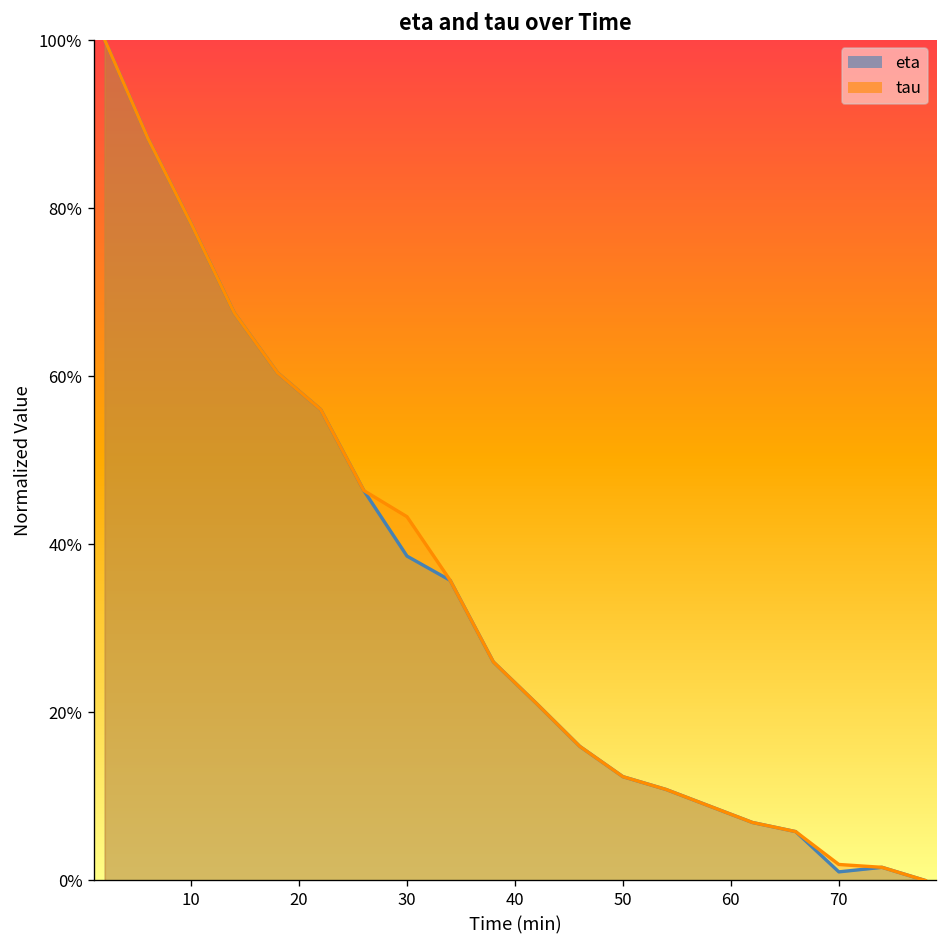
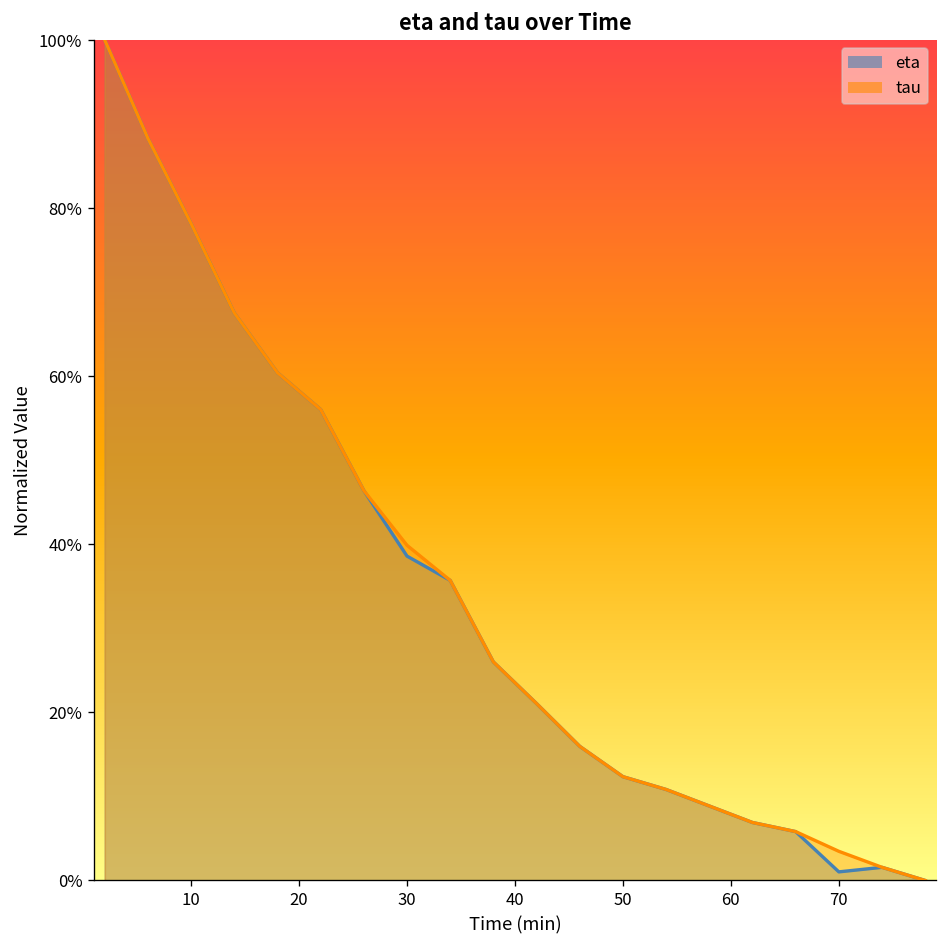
  {
    "eta": {
      "30": "39%",
      "70": "1%"
    },
    "tau": {
-     "30": "43%",
-     "70": "2%"
+     "30": "40%",
+     "70": "3%"
    }
  }
